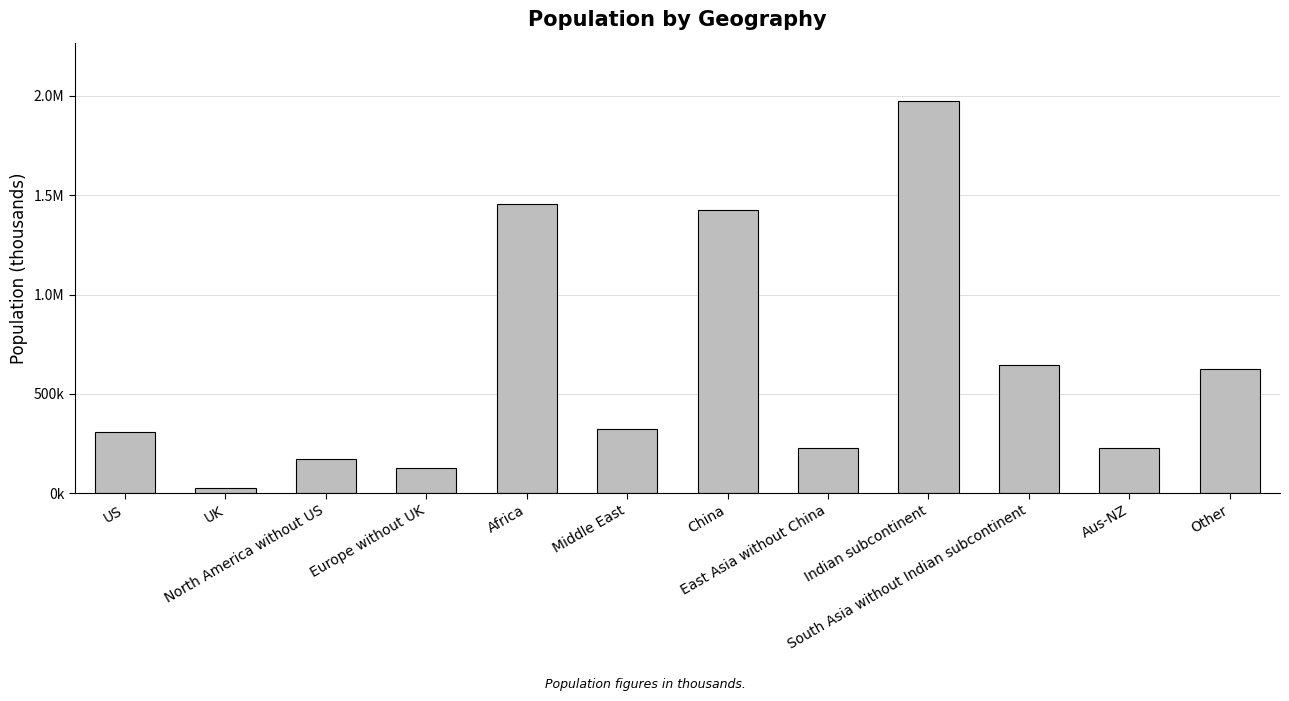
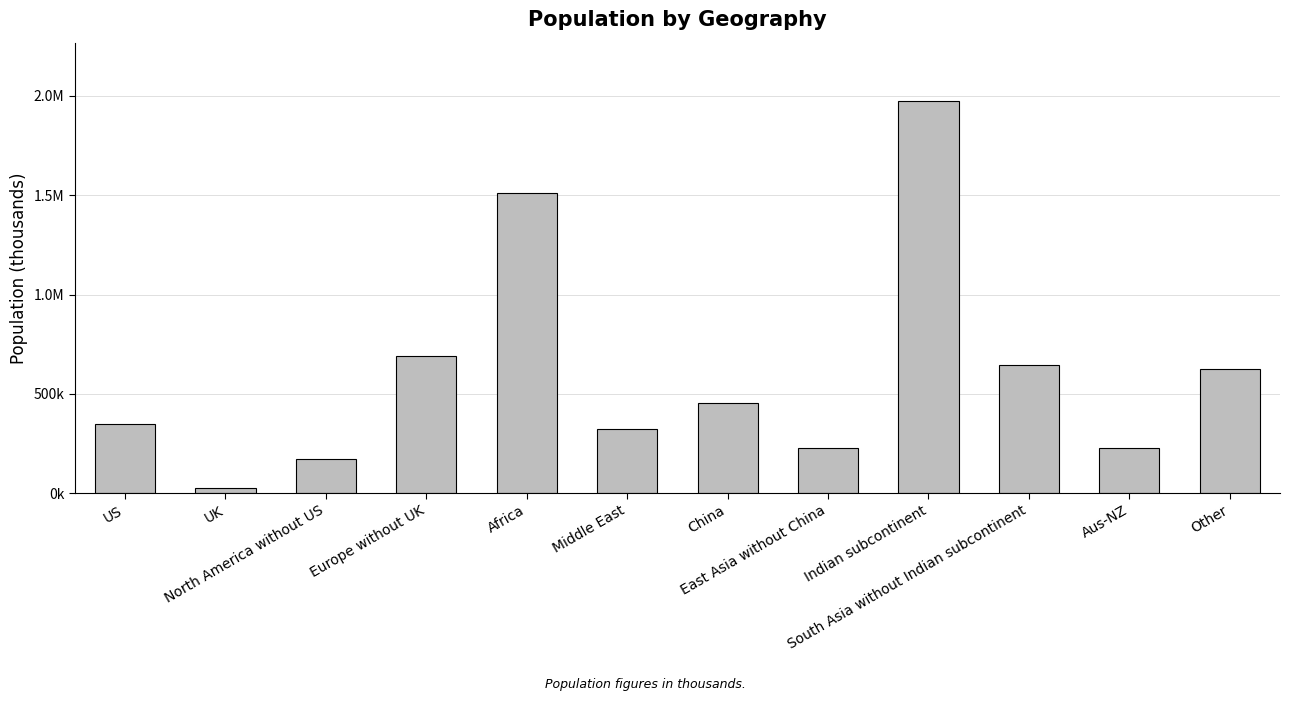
  {
-   "US": 310000,
+   "US": 350000,
    "UK": 20000,
    "North America without US": 170000,
-   "Europe without UK": 130000,
-   "Africa": 1450000,
+   "Europe without UK": 690000,
+   "Africa": 1510000,
    "Middle East": 320000,
-   "China": 1430000,
+   "China": 460000,
    "East Asia without China": 230000,
    "Indian subcontinent": 1970000,
    "South Asia without Indian subcontinent": 640000,
    "Aus-NZ": 230000,
    "Other": 620000
  }
